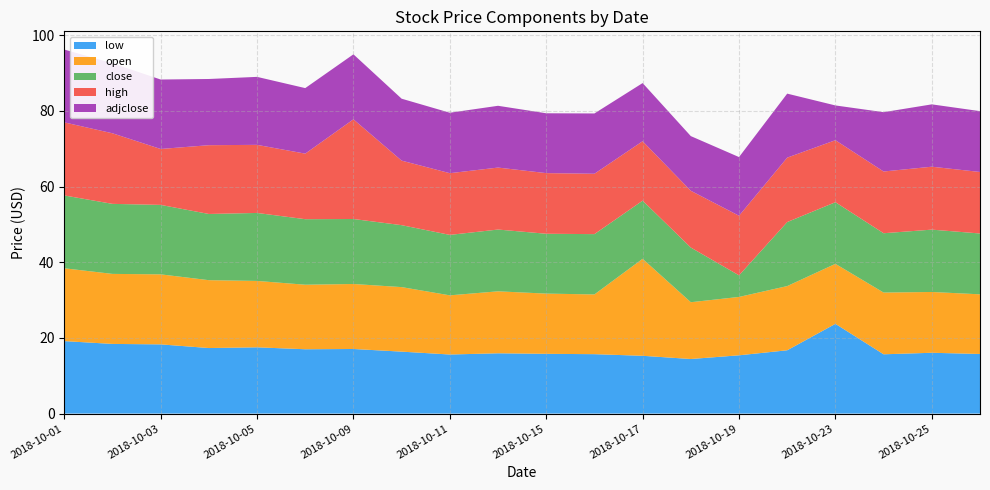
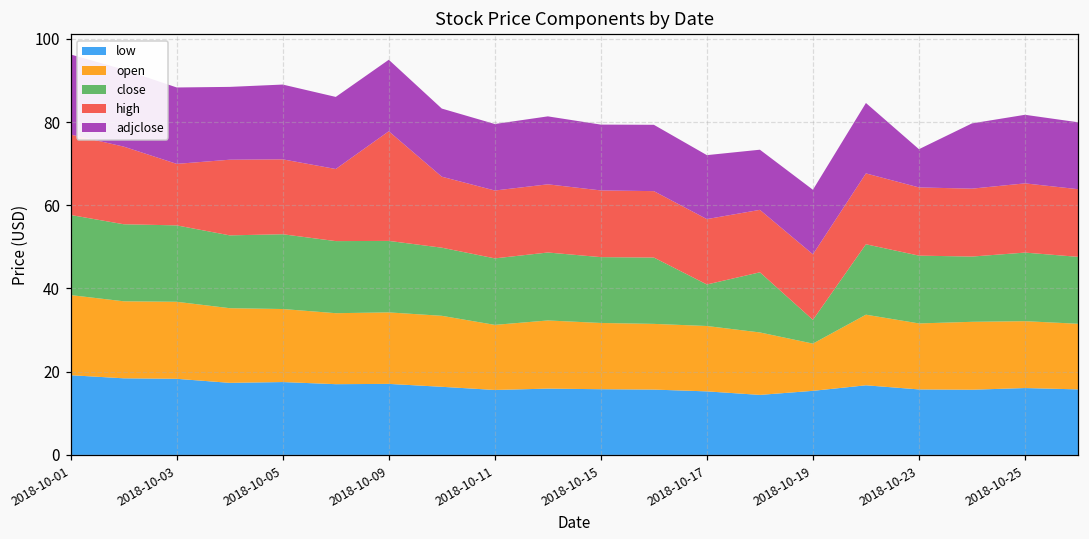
  {
    "low": {
      "2018-10-01": 19,
      "2018-10-03": 18,
      "2018-10-05": 18,
      "2018-10-09": 17,
      "2018-10-11": 16,
      "2018-10-15": 16,
      "2018-10-17": 15,
      "2018-10-19": 15,
-     "2018-10-23": 24,
+     "2018-10-23": 16,
      "2018-10-25": 16
    },
    "open": {
      "2018-10-01": 19,
      "2018-10-03": 19,
      "2018-10-05": 18,
      "2018-10-09": 17,
      "2018-10-11": 16,
      "2018-10-15": 16,
-     "2018-10-17": 26,
-     "2018-10-19": 15,
+     "2018-10-17": 16,
+     "2018-10-19": 11,
      "2018-10-23": 16,
      "2018-10-25": 16
    },
    "close": {
      "2018-10-01": 19,
      "2018-10-03": 18,
      "2018-10-05": 18,
      "2018-10-09": 17,
      "2018-10-11": 16,
      "2018-10-15": 16,
-     "2018-10-17": 15,
+     "2018-10-17": 10,
      "2018-10-19": 6,
      "2018-10-23": 16,
      "2018-10-25": 16
    },
    "high": {
      "2018-10-01": 19,
      "2018-10-03": 15,
      "2018-10-05": 18,
      "2018-10-09": 26,
      "2018-10-11": 16,
      "2018-10-15": 16,
      "2018-10-17": 16,
      "2018-10-19": 16,
      "2018-10-23": 16,
      "2018-10-25": 17
    },
    "adjclose": {
      "2018-10-01": 19,
      "2018-10-03": 18,
      "2018-10-05": 18,
      "2018-10-09": 17,
      "2018-10-11": 16,
      "2018-10-15": 16,
      "2018-10-17": 15,
      "2018-10-19": 16,
      "2018-10-23": 9,
      "2018-10-25": 16
    }
  }
